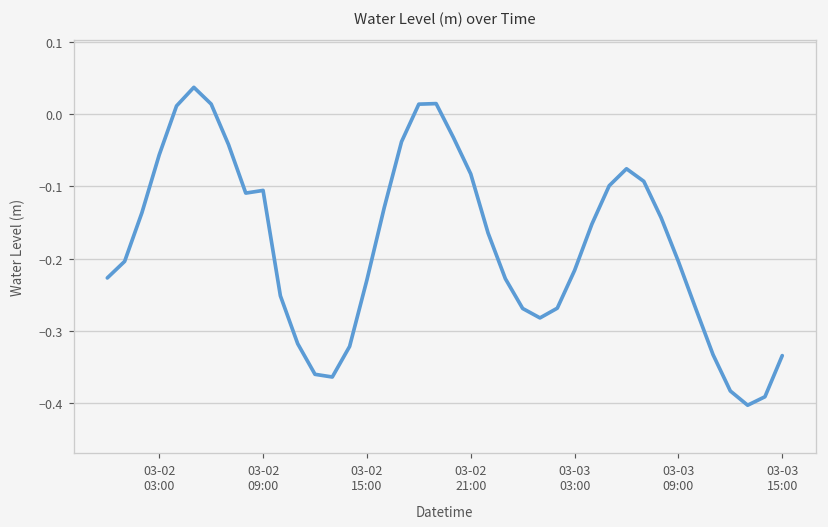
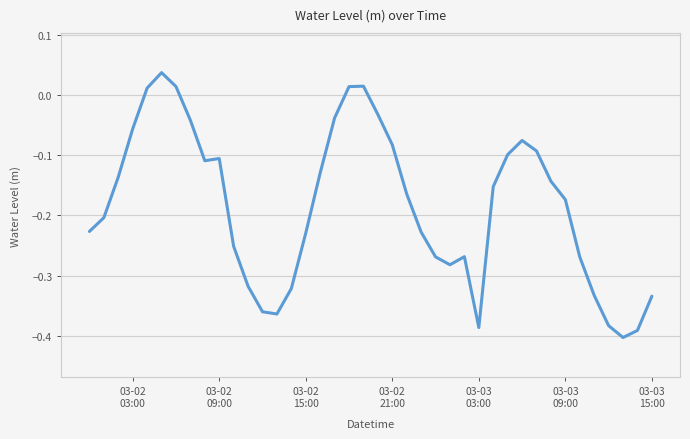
  {
    "03-02 03:00": -0.06,
    "03-02 09:00": -0.11,
    "03-02 15:00": -0.23,
    "03-02 21:00": -0.08,
-   "03-03 03:00": -0.22,
-   "03-03 09:00": -0.20,
+   "03-03 03:00": -0.39,
+   "03-03 09:00": -0.17,
    "03-03 15:00": -0.33
  }
